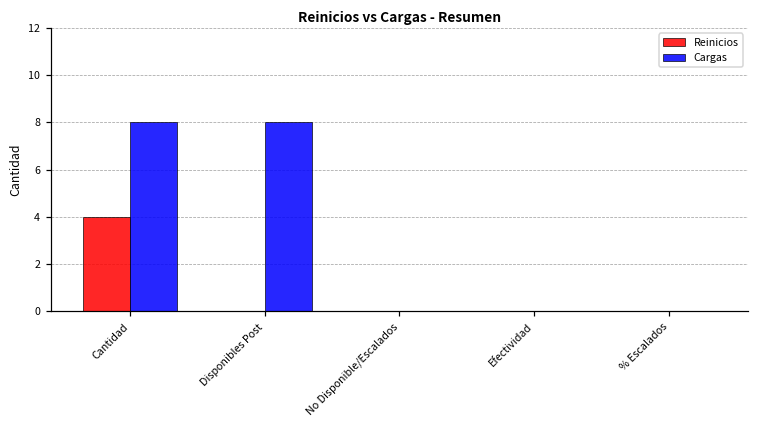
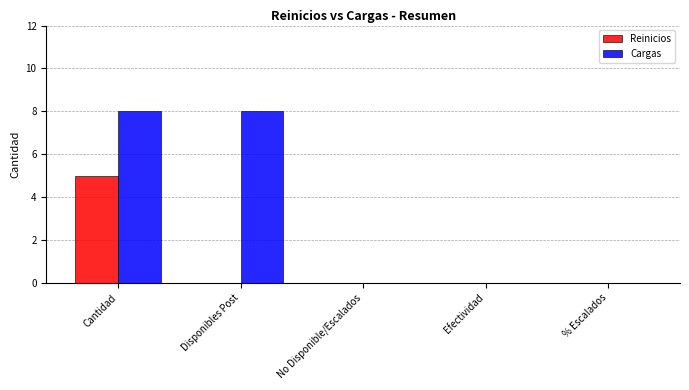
  {
    "Reinicios": {
-     "Cantidad": 4,
+     "Cantidad": 5,
      "Disponibles Post": 0,
      "No Disponible/Escalados": 0,
      "Efectividad": 0,
      "% Escalados": 0
    },
    "Cargas": {
      "Cantidad": 8,
      "Disponibles Post": 8,
      "No Disponible/Escalados": 0,
      "Efectividad": 0,
      "% Escalados": 0
    }
  }
